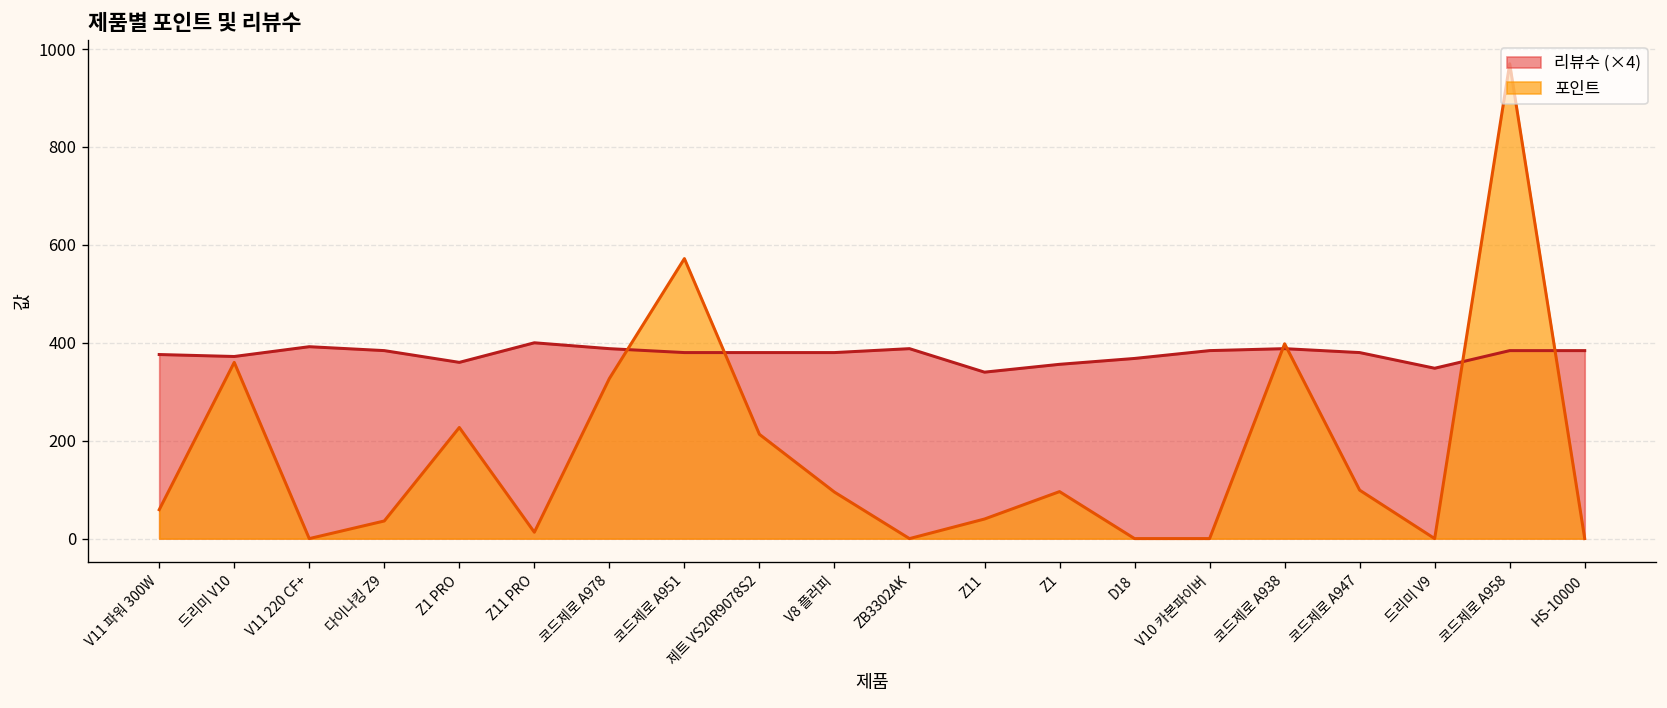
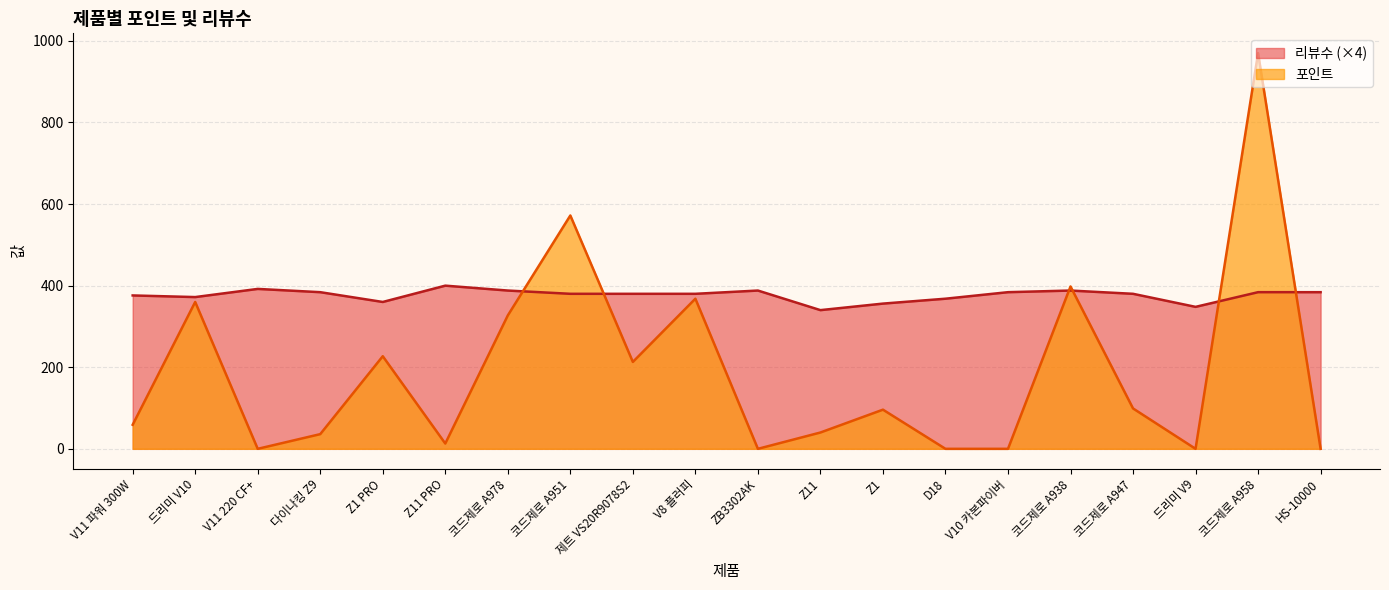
  {
    "리뷰수 (×4)": {
      "V11 파워 300W": 380,
      "드리미 V10": 370,
      "V11 220 CF+": 390,
      "다이나킹 Z9": 380,
      "Z1 PRO": 360,
      "Z11 PRO": 400,
      "코드제로 A978": 390,
      "코드제로 A951": 380,
      "제트 VS20R9078S2": 380,
      "V8 플러피": 380,
      "ZB3302AK": 390,
      "Z11": 340,
      "Z1": 360,
      "D18": 370,
      "V10 카본파이버": 380,
      "코드제로 A938": 390,
      "코드제로 A947": 380,
      "드리미 V9": 350,
      "코드제로 A958": 380,
      "HS-10000": 380
    },
    "포인트": {
      "V11 파워 300W": 60,
      "드리미 V10": 360,
      "V11 220 CF+": 0,
      "다이나킹 Z9": 40,
      "Z1 PRO": 230,
      "Z11 PRO": 10,
      "코드제로 A978": 330,
      "코드제로 A951": 570,
      "제트 VS20R9078S2": 210,
-     "V8 플러피": 100,
+     "V8 플러피": 370,
      "ZB3302AK": 0,
      "Z11": 40,
      "Z1": 100,
      "D18": 0,
      "V10 카본파이버": 0,
      "코드제로 A938": 400,
      "코드제로 A947": 100,
      "드리미 V9": 0,
      "HS-10000": 0
    }
  }
